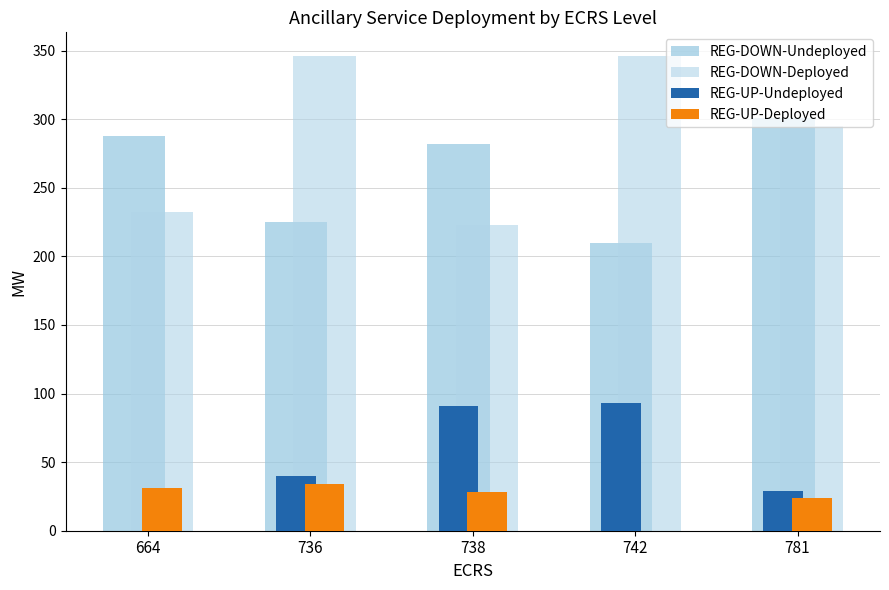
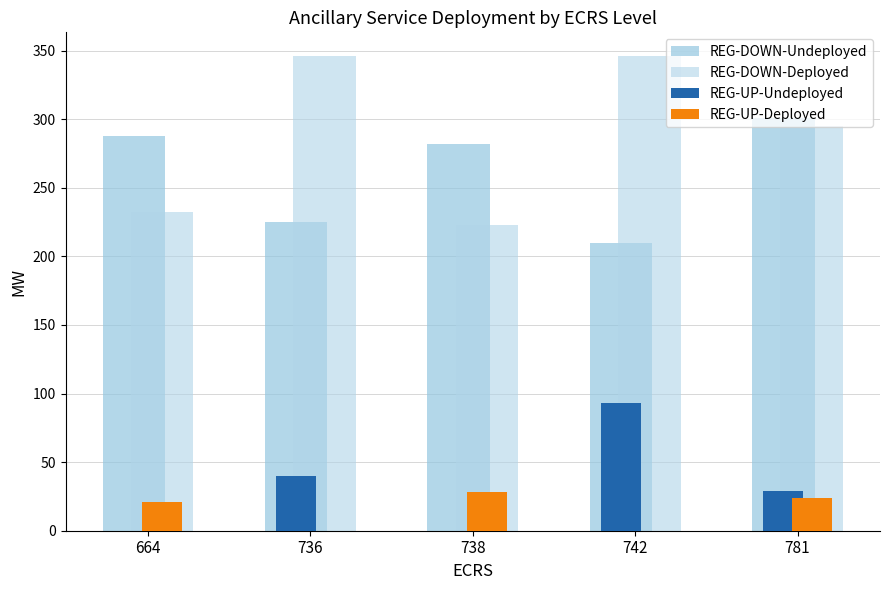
  {
    "REG-UP-Undeployed": {
      "664": 0,
-     "738": 91
+     "738": 0
    },
    "REG-UP-Deployed": {
-     "664": 31,
-     "736": 34,
+     "664": 21,
+     "736": 0,
      "742": 0
    }
  }
